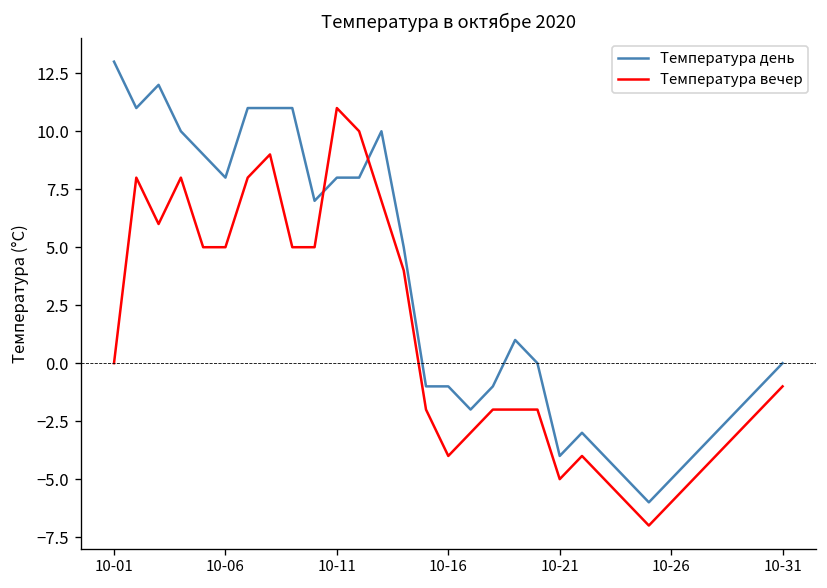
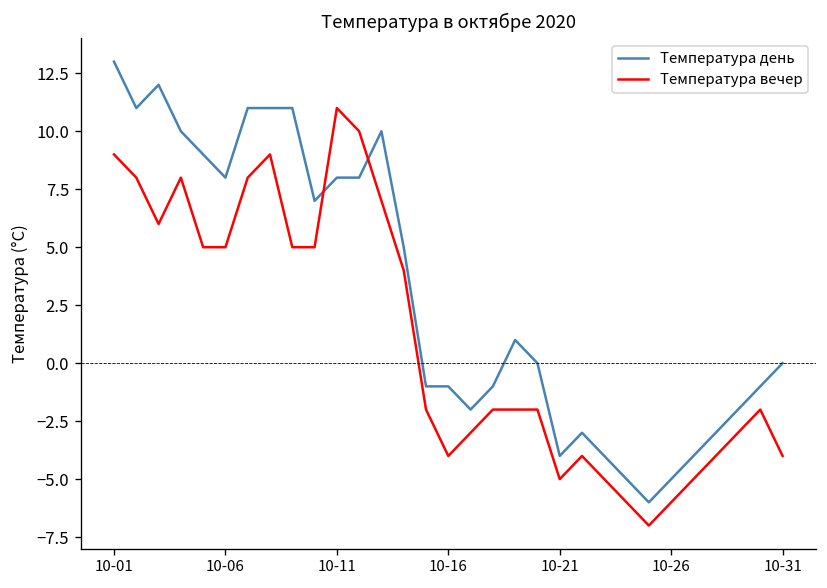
  {
    "Температура день": {
      "10-01": 13,
      "10-06": 8,
      "10-11": 8,
      "10-16": -1,
      "10-21": -4,
      "10-26": -5,
      "10-31": 0
    },
    "Температура вечер": {
-     "10-01": 0,
+     "10-01": 9,
      "10-06": 5,
      "10-11": 11,
      "10-16": -4,
      "10-21": -5,
      "10-26": -6,
-     "10-31": -1
+     "10-31": -4
    }
  }
